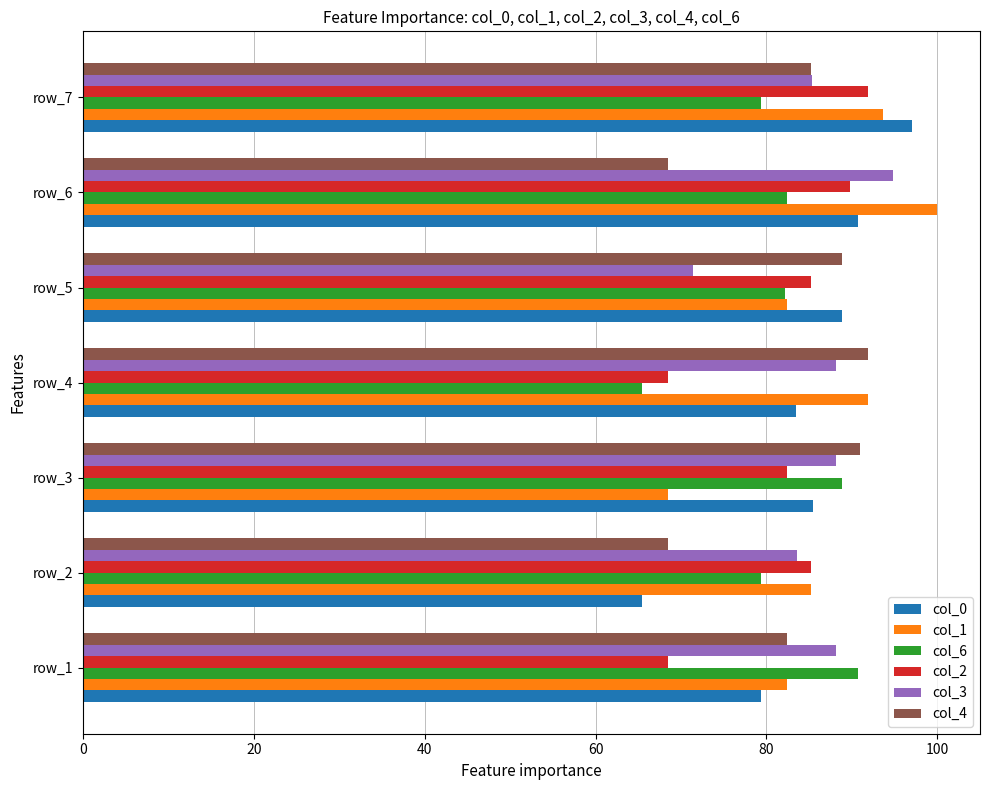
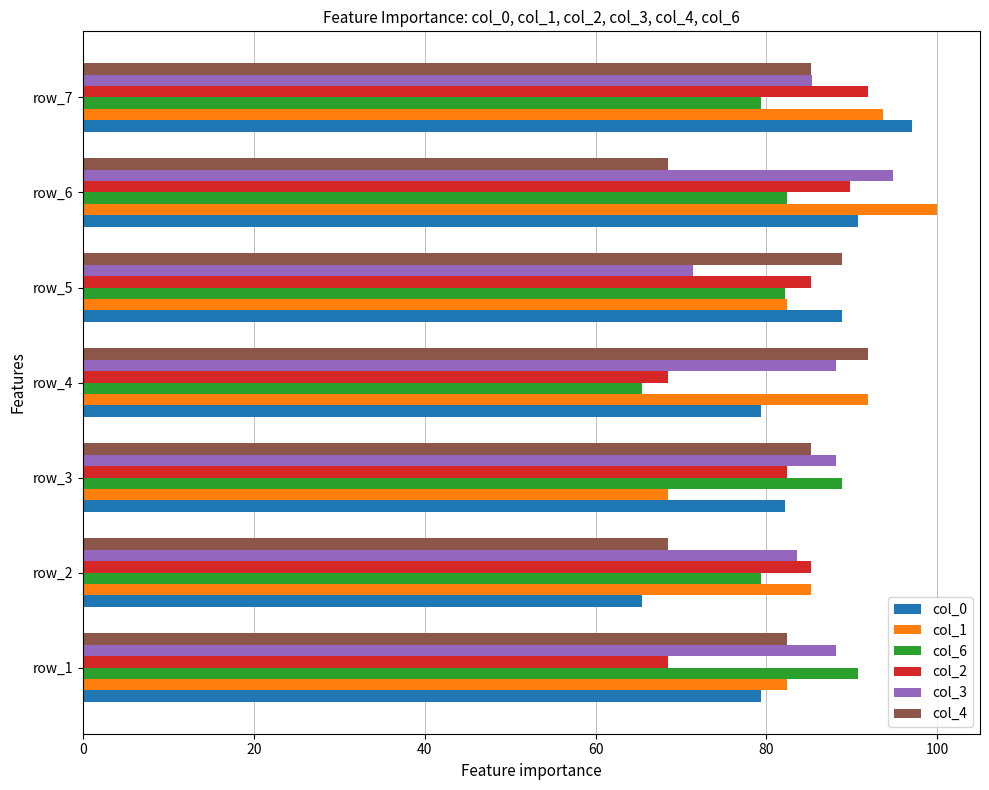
  {
    "col_0": {
      "row_7": 97,
      "row_6": 91,
      "row_5": 89,
-     "row_4": 83,
-     "row_3": 85,
+     "row_4": 79,
+     "row_3": 82,
      "row_2": 65,
      "row_1": 79
    },
    "col_1": {
      "row_7": 94,
      "row_6": 100,
      "row_5": 82,
      "row_4": 92,
      "row_3": 68,
      "row_2": 85,
      "row_1": 82
    },
    "col_6": {
      "row_7": 79,
      "row_6": 82,
      "row_5": 82,
      "row_4": 65,
      "row_3": 89,
      "row_2": 79,
      "row_1": 91
    },
    "col_2": {
      "row_7": 92,
      "row_6": 90,
      "row_5": 85,
      "row_4": 68,
      "row_3": 82,
      "row_2": 85,
      "row_1": 68
    },
    "col_3": {
      "row_7": 85,
      "row_6": 95,
      "row_5": 71,
      "row_4": 88,
      "row_3": 88,
      "row_2": 84,
      "row_1": 88
    },
    "col_4": {
      "row_7": 85,
      "row_6": 68,
      "row_5": 89,
      "row_4": 92,
-     "row_3": 91,
+     "row_3": 85,
      "row_2": 68,
      "row_1": 82
    }
  }
